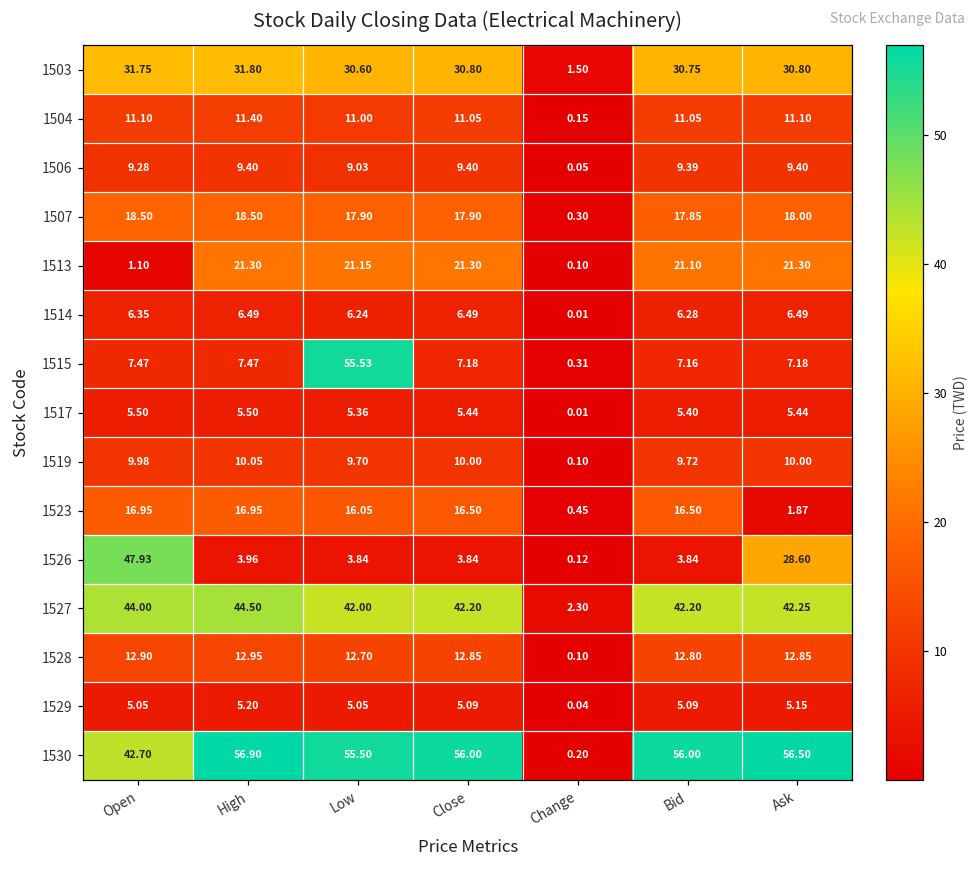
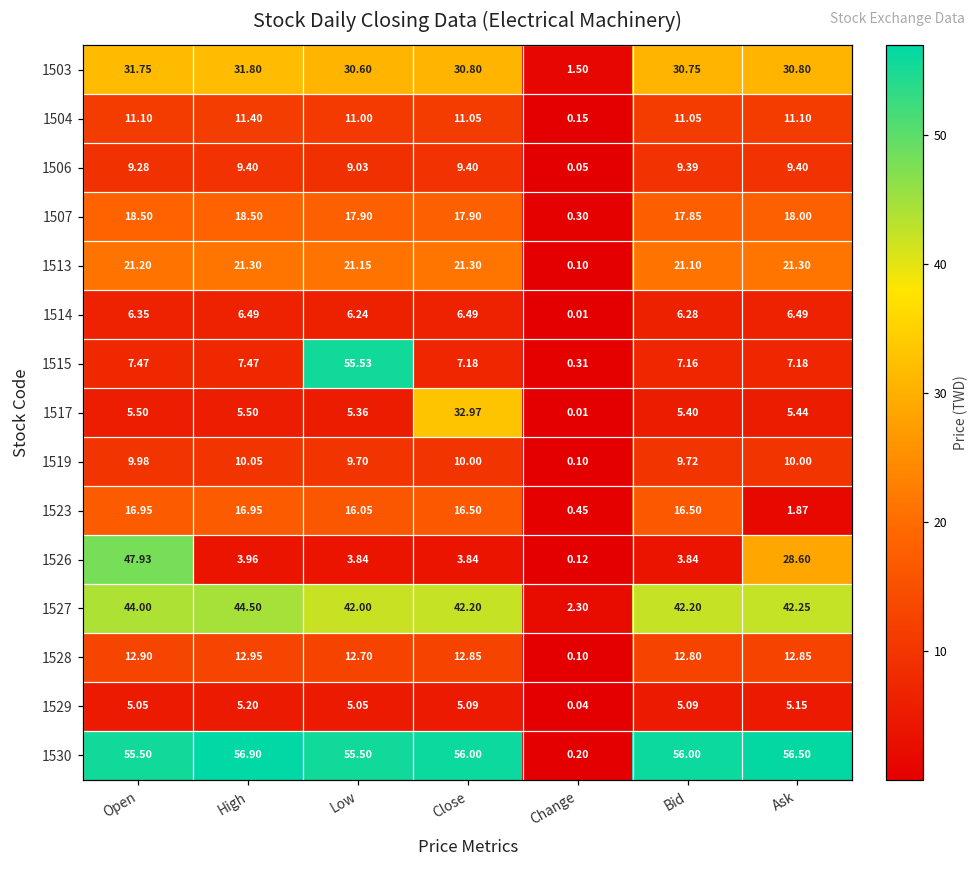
  {
    "1503": {
      "Open": 31.75,
      "High": 31.80,
      "Low": 30.60,
      "Close": 30.80,
      "Change": 1.50,
      "Bid": 30.75,
      "Ask": 30.80
    },
    "1504": {
      "Open": 11.10,
      "High": 11.40,
      "Low": 11.00,
      "Close": 11.05,
      "Change": 0.15,
      "Bid": 11.05,
      "Ask": 11.10
    },
    "1506": {
      "Open": 9.28,
      "High": 9.40,
      "Low": 9.03,
      "Close": 9.40,
      "Change": 0.05,
      "Bid": 9.39,
      "Ask": 9.40
    },
    "1507": {
      "Open": 18.50,
      "High": 18.50,
      "Low": 17.90,
      "Close": 17.90,
      "Change": 0.30,
      "Bid": 17.85,
      "Ask": 18.00
    },
    "1513": {
-     "Open": 1.10,
+     "Open": 21.20,
      "High": 21.30,
      "Low": 21.15,
      "Close": 21.30,
      "Change": 0.10,
      "Bid": 21.10,
      "Ask": 21.30
    },
    "1514": {
      "Open": 6.35,
      "High": 6.49,
      "Low": 6.24,
      "Close": 6.49,
      "Change": 0.01,
      "Bid": 6.28,
      "Ask": 6.49
    },
    "1515": {
      "Open": 7.47,
      "High": 7.47,
      "Low": 55.53,
      "Close": 7.18,
      "Change": 0.31,
      "Bid": 7.16,
      "Ask": 7.18
    },
    "1517": {
      "Open": 5.50,
      "High": 5.50,
      "Low": 5.36,
-     "Close": 5.44,
+     "Close": 32.97,
      "Change": 0.01,
      "Bid": 5.40,
      "Ask": 5.44
    },
    "1519": {
      "Open": 9.98,
      "High": 10.05,
      "Low": 9.70,
      "Close": 10.00,
      "Change": 0.10,
      "Bid": 9.72,
      "Ask": 10.00
    },
    "1523": {
      "Open": 16.95,
      "High": 16.95,
      "Low": 16.05,
      "Close": 16.50,
      "Change": 0.45,
      "Bid": 16.50,
      "Ask": 1.87
    },
    "1526": {
      "Open": 47.93,
      "High": 3.96,
      "Low": 3.84,
      "Close": 3.84,
      "Change": 0.12,
      "Bid": 3.84,
      "Ask": 28.60
    },
    "1527": {
      "Open": 44.00,
      "High": 44.50,
      "Low": 42.00,
      "Close": 42.20,
      "Change": 2.30,
      "Bid": 42.20,
      "Ask": 42.25
    },
    "1528": {
      "Open": 12.90,
      "High": 12.95,
      "Low": 12.70,
      "Close": 12.85,
      "Change": 0.10,
      "Bid": 12.80,
      "Ask": 12.85
    },
    "1529": {
      "Open": 5.05,
      "High": 5.20,
      "Low": 5.05,
      "Close": 5.09,
      "Change": 0.04,
      "Bid": 5.09,
      "Ask": 5.15
    },
    "1530": {
-     "Open": 42.70,
+     "Open": 55.50,
      "High": 56.90,
      "Low": 55.50,
      "Close": 56.00,
      "Change": 0.20,
      "Bid": 56.00,
      "Ask": 56.50
    }
  }
